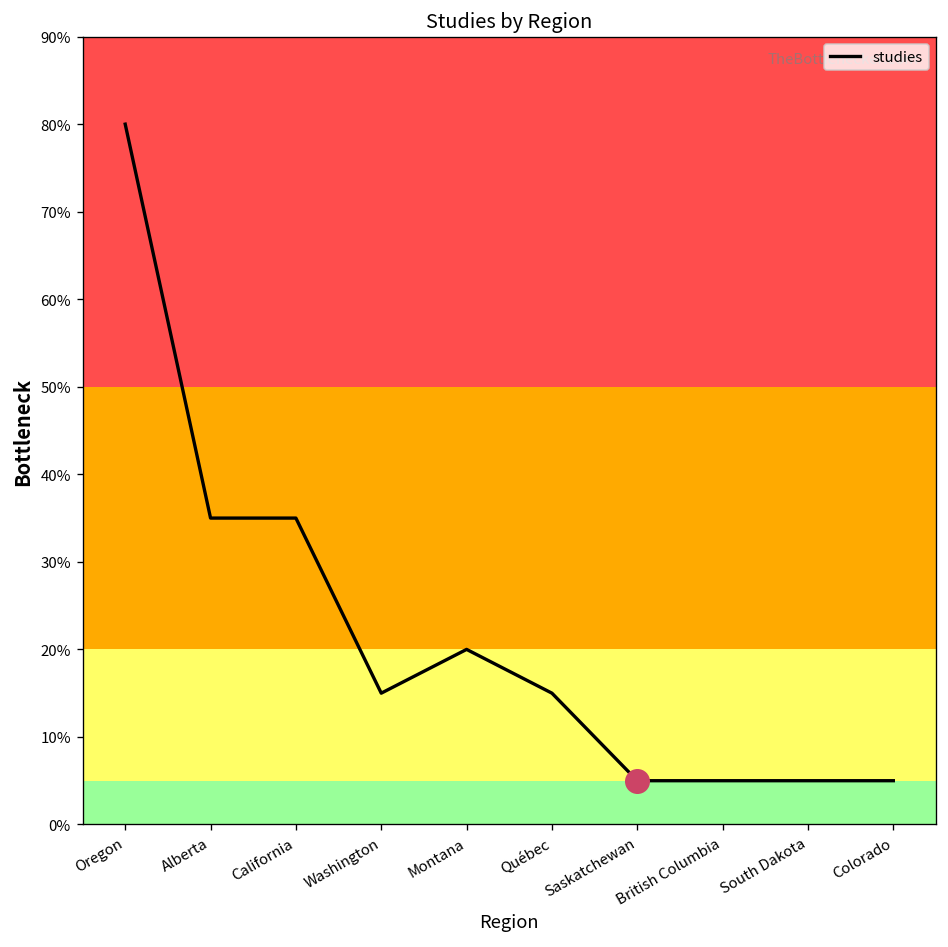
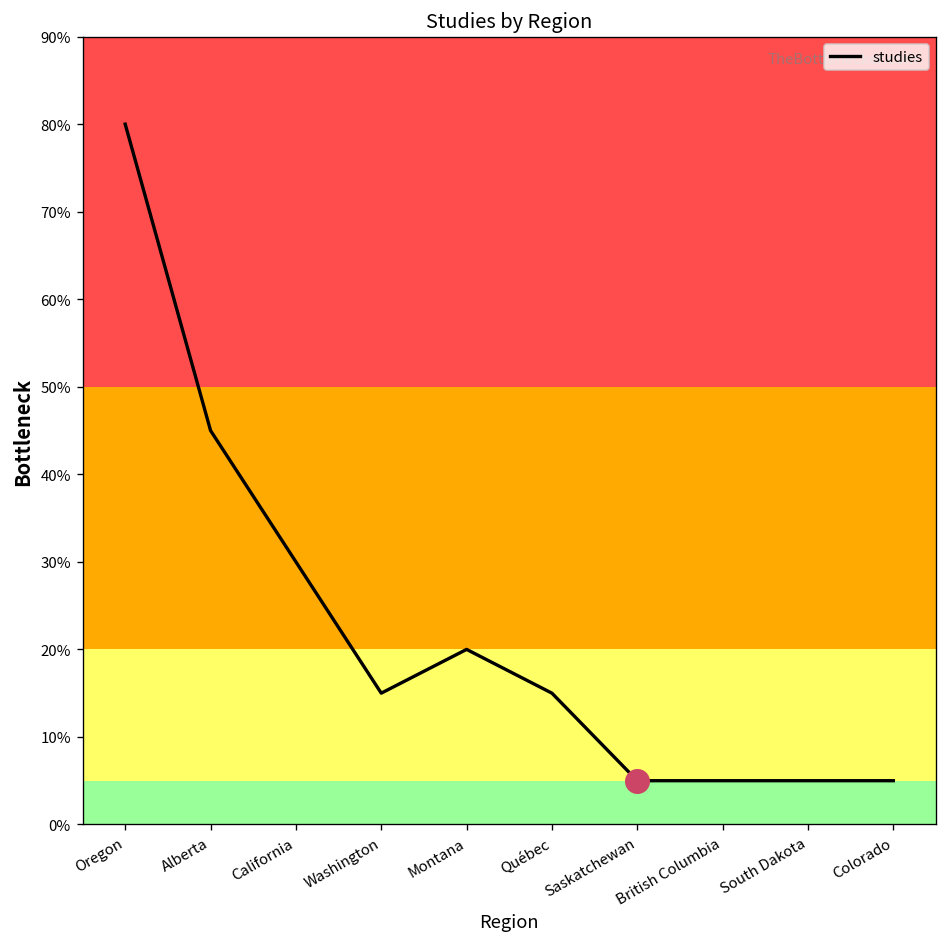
  {
    "studies": {
      "Oregon": "80%",
-     "Alberta": "35%",
-     "California": "35%",
+     "Alberta": "45%",
+     "California": "30%",
      "Washington": "15%",
      "Montana": "20%",
      "Québec": "15%",
      "British Columbia": "5%",
      "South Dakota": "5%",
      "Colorado": "5%"
    }
  }
